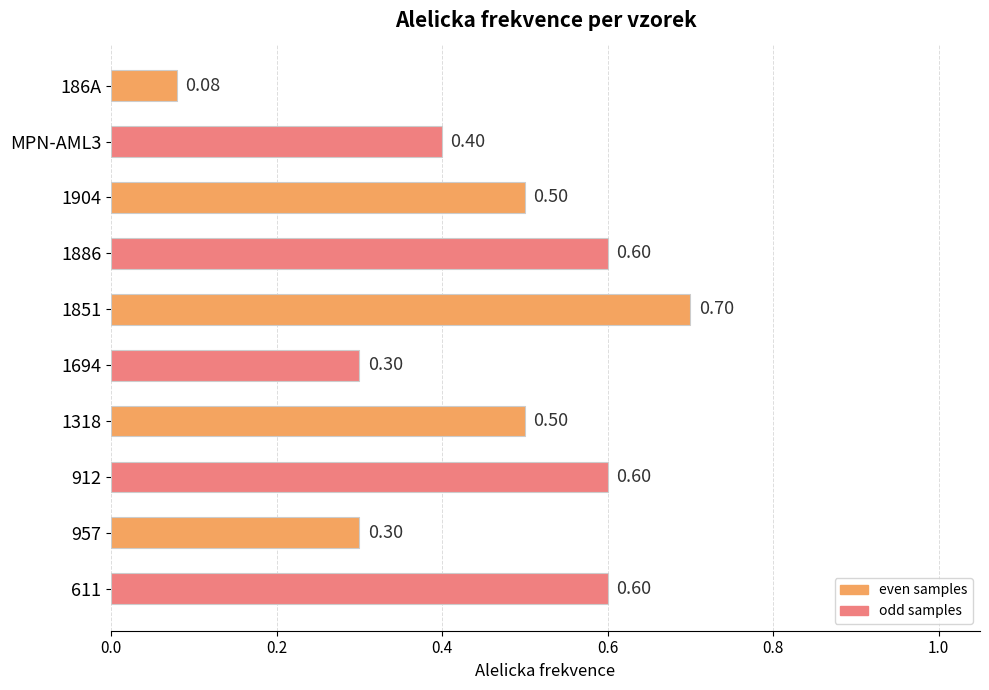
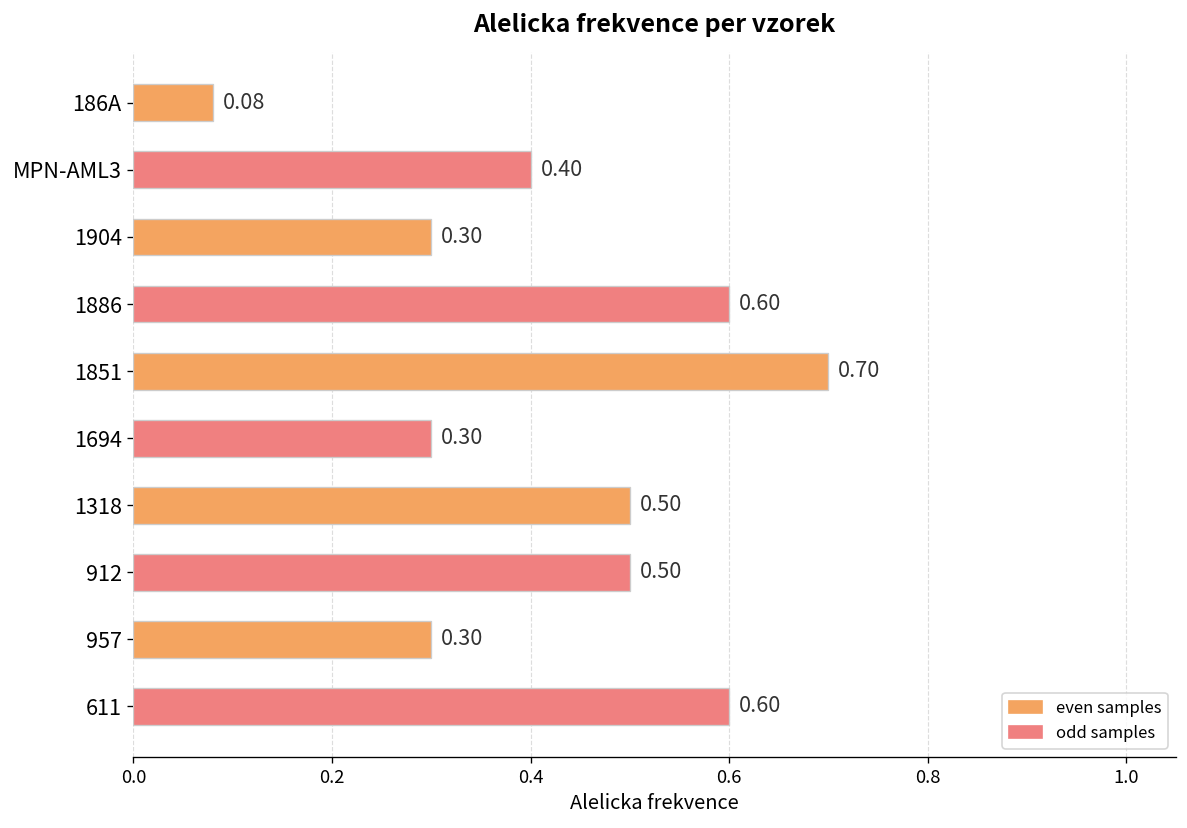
  {
    "186A": 0.08,
    "MPN-AML3": 0.40,
-   "1904": 0.50,
+   "1904": 0.30,
    "1886": 0.60,
    "1851": 0.70,
    "1694": 0.30,
    "1318": 0.50,
-   "912": 0.60,
+   "912": 0.50,
    "957": 0.30,
    "611": 0.60
  }
